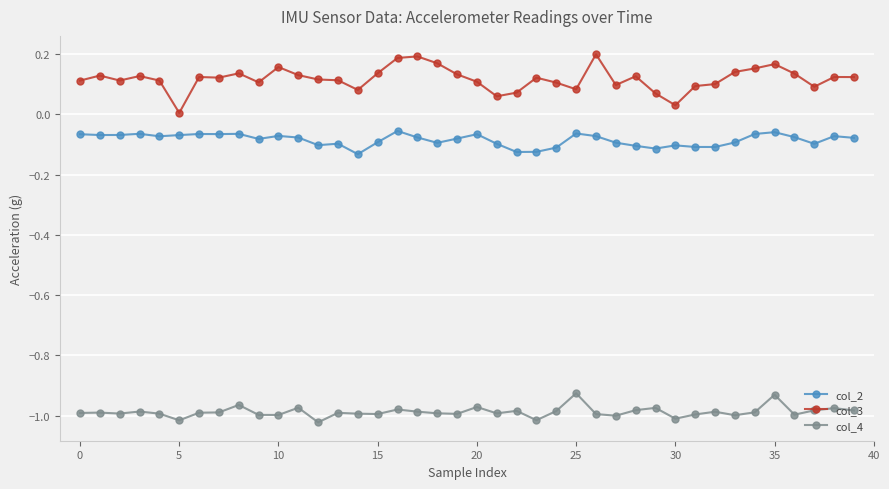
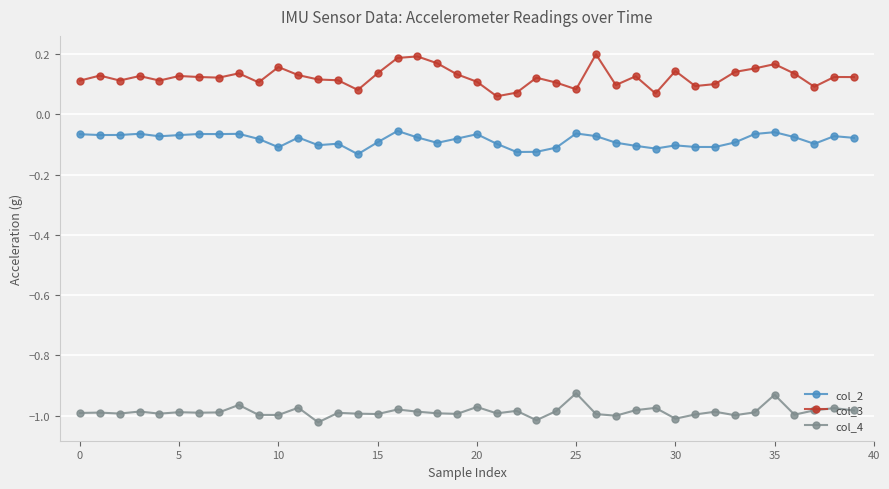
  {
    "col_2": {
      "0": -0.07,
      "5": -0.07,
-     "10": -0.07,
+     "10": -0.11,
      "15": -0.09,
      "20": -0.07,
      "25": -0.06,
      "30": -0.10,
      "35": -0.06
    },
    "col_3": {
      "0": 0.11,
-     "5": 0.00,
+     "5": 0.13,
      "10": 0.16,
      "15": 0.14,
      "20": 0.11,
      "25": 0.08,
-     "30": 0.03,
+     "30": 0.14,
      "35": 0.17
    },
    "col_4": {
      "0": -0.99,
-     "5": -1.02,
+     "5": -0.99,
      "10": -1.00,
      "15": -1.00,
      "20": -0.97,
      "25": -0.93,
      "30": -1.01,
      "35": -0.93
    }
  }
